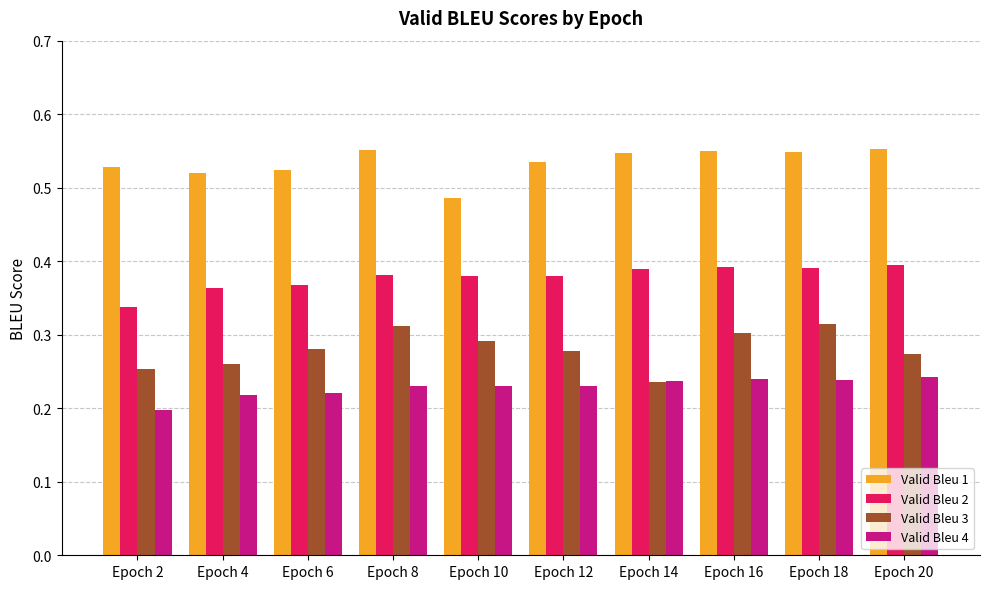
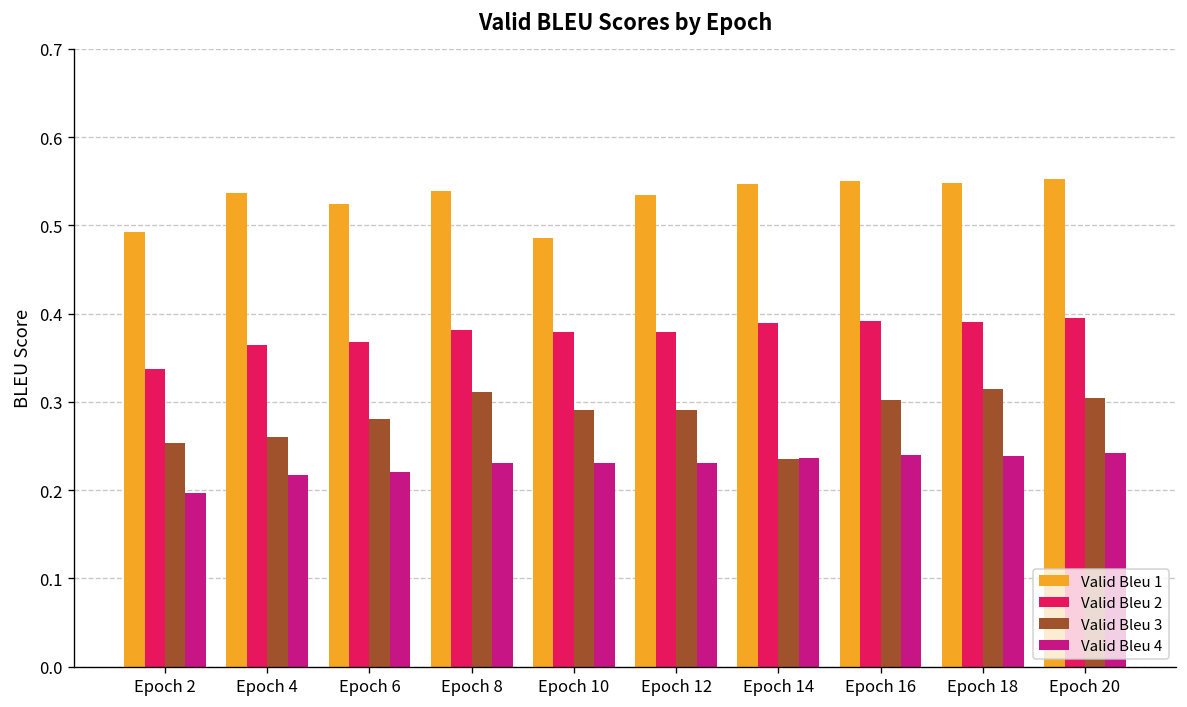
  {
    "Valid Bleu 1": {
-     "Epoch 2": 0.53,
-     "Epoch 4": 0.52,
+     "Epoch 2": 0.49,
+     "Epoch 4": 0.54,
      "Epoch 6": 0.52,
-     "Epoch 8": 0.55,
+     "Epoch 8": 0.54,
      "Epoch 10": 0.49,
      "Epoch 12": 0.53,
      "Epoch 14": 0.55,
      "Epoch 16": 0.55,
      "Epoch 18": 0.55,
      "Epoch 20": 0.55
    },
    "Valid Bleu 3": {
      "Epoch 2": 0.25,
      "Epoch 4": 0.26,
      "Epoch 6": 0.28,
      "Epoch 8": 0.31,
      "Epoch 10": 0.29,
-     "Epoch 12": 0.28,
+     "Epoch 12": 0.29,
      "Epoch 14": 0.24,
      "Epoch 16": 0.30,
      "Epoch 18": 0.31,
-     "Epoch 20": 0.27
+     "Epoch 20": 0.30
    }
  }
